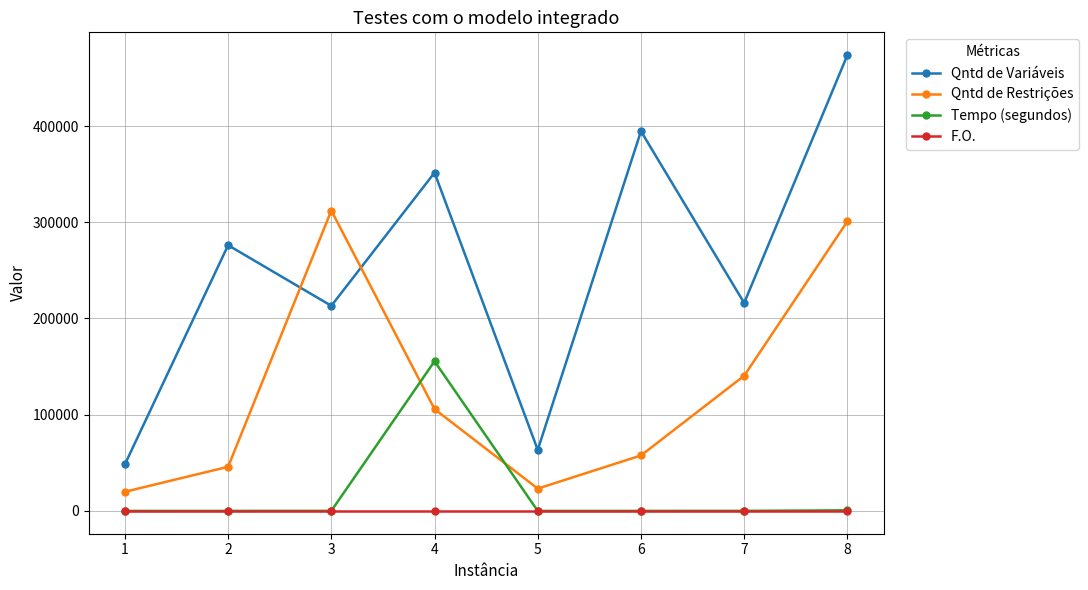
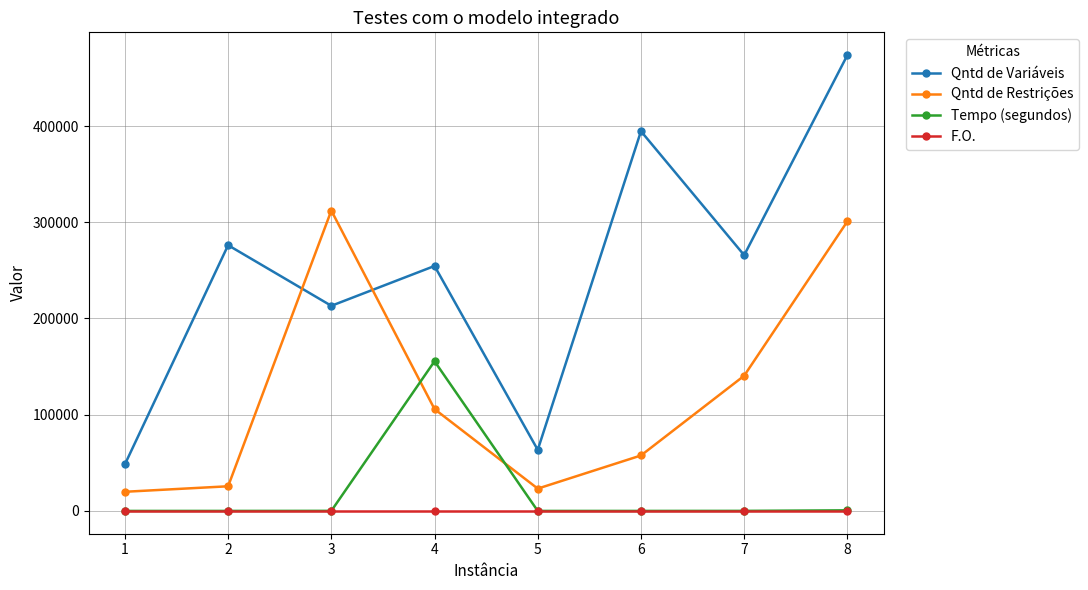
  {
    "Qntd de Variáveis": {
      "1": 50000,
      "2": 280000,
      "3": 210000,
-     "4": 350000,
+     "4": 250000,
      "5": 60000,
      "6": 390000,
-     "7": 220000,
+     "7": 270000,
      "8": 470000
    },
    "Qntd de Restrições": {
      "1": 20000,
-     "2": 50000,
+     "2": 30000,
      "3": 310000,
      "4": 110000,
      "5": 20000,
      "6": 60000,
      "7": 140000,
      "8": 300000
    },
    "Tempo (segundos)": {
      "4": 160000
    },
    "F.O.": {
      "4": 0
    }
  }
